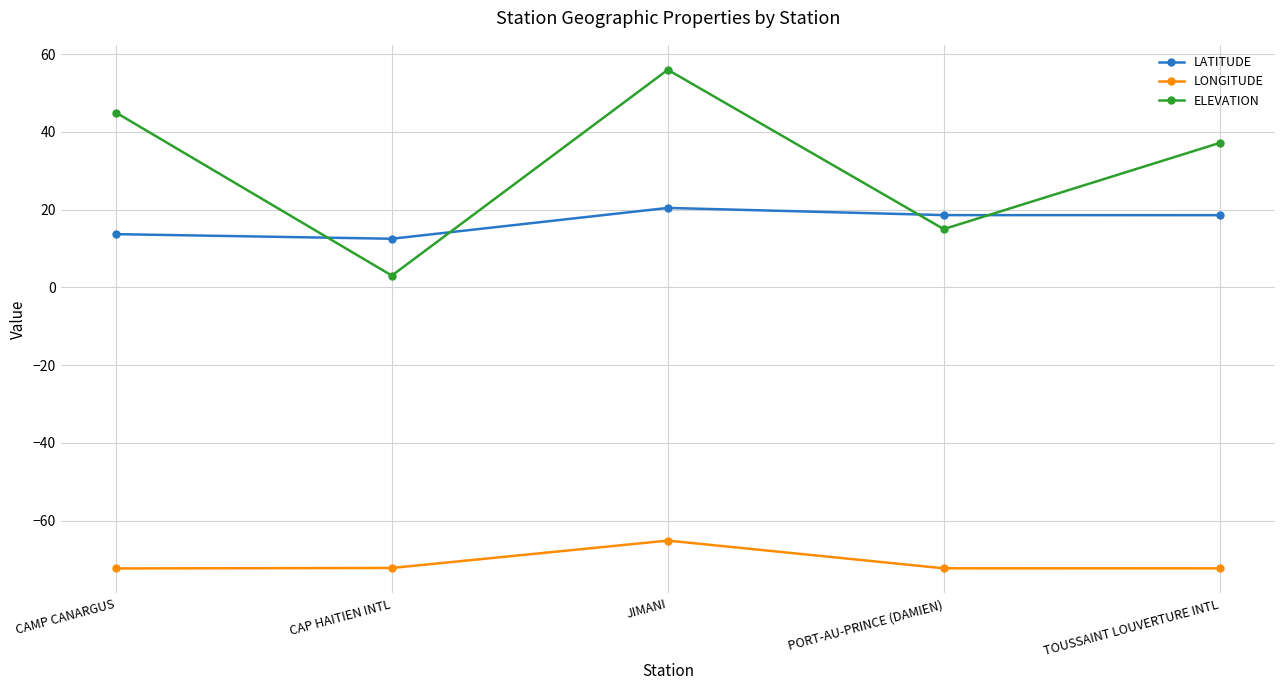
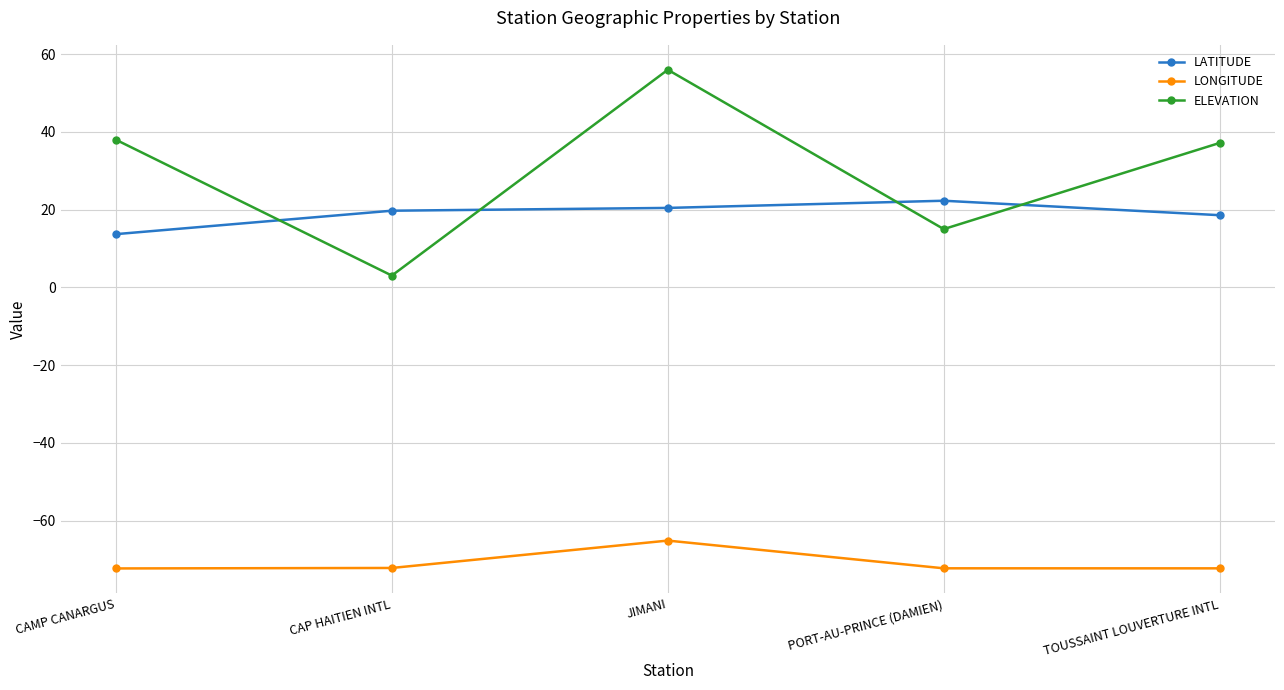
  {
    "LATITUDE": {
      "CAMP CANARGUS": 14,
-     "CAP HAITIEN INTL": 13,
+     "CAP HAITIEN INTL": 20,
      "JIMANI": 20,
-     "PORT-AU-PRINCE (DAMIEN)": 19,
+     "PORT-AU-PRINCE (DAMIEN)": 22,
      "TOUSSAINT LOUVERTURE INTL": 19
    },
    "LONGITUDE": {
      "CAMP CANARGUS": -72,
      "CAP HAITIEN INTL": -72,
      "JIMANI": -65,
      "PORT-AU-PRINCE (DAMIEN)": -72,
      "TOUSSAINT LOUVERTURE INTL": -72
    },
    "ELEVATION": {
-     "CAMP CANARGUS": 45,
+     "CAMP CANARGUS": 38,
      "CAP HAITIEN INTL": 3,
      "JIMANI": 56,
      "PORT-AU-PRINCE (DAMIEN)": 15,
      "TOUSSAINT LOUVERTURE INTL": 37
    }
  }
